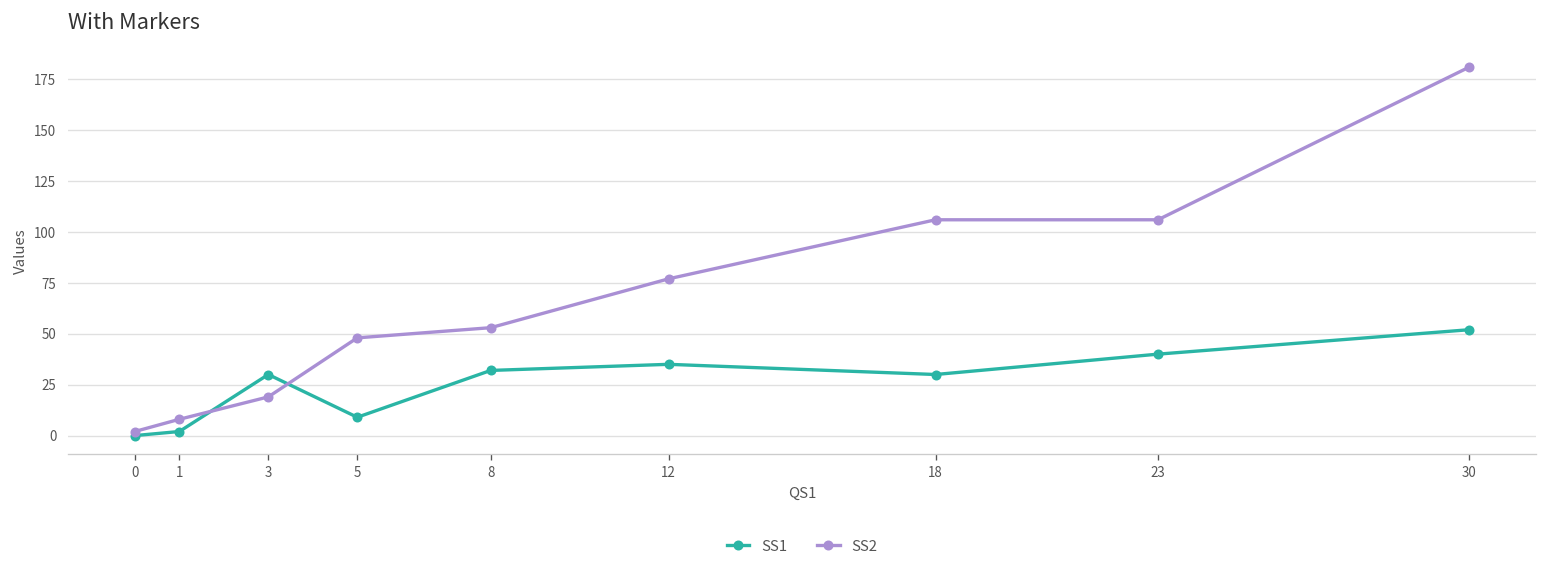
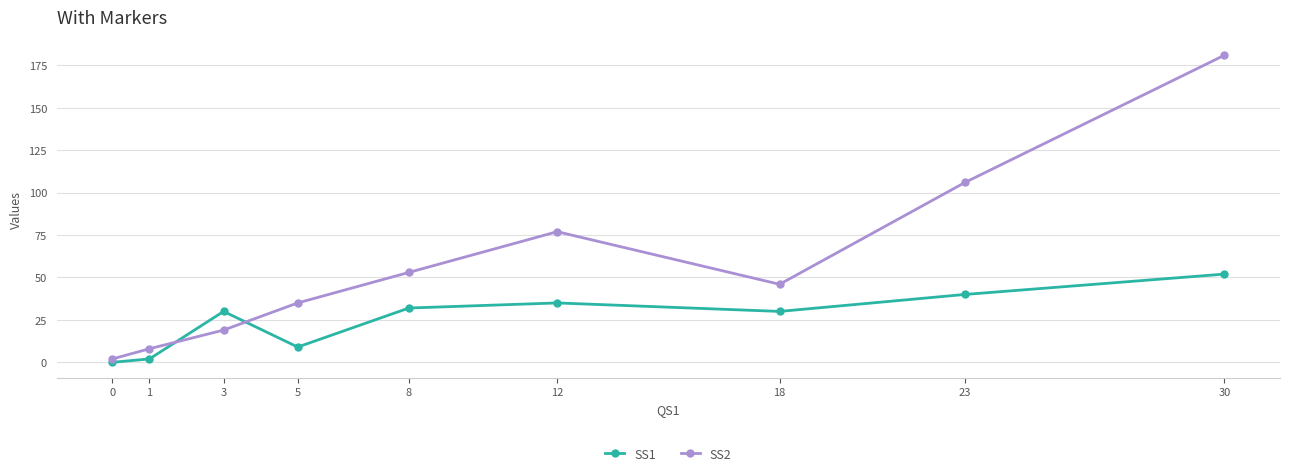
  {
    "SS1": {
      "0": 0,
      "1": 2,
      "3": 30,
      "5": 9,
      "8": 32,
      "12": 35,
      "18": 30,
      "23": 40,
      "30": 52
    },
    "SS2": {
      "0": 2,
      "1": 8,
      "3": 19,
-     "5": 48,
+     "5": 35,
      "8": 53,
      "12": 77,
-     "18": 106,
+     "18": 46,
      "23": 106,
      "30": 181
    }
  }
